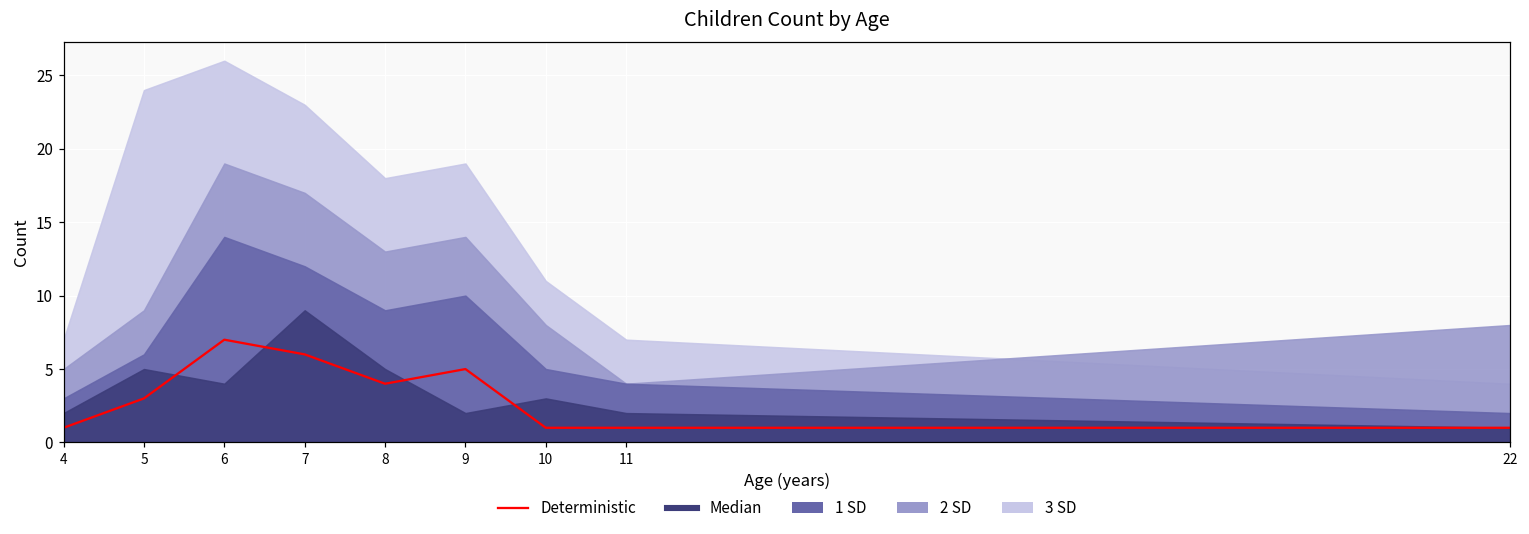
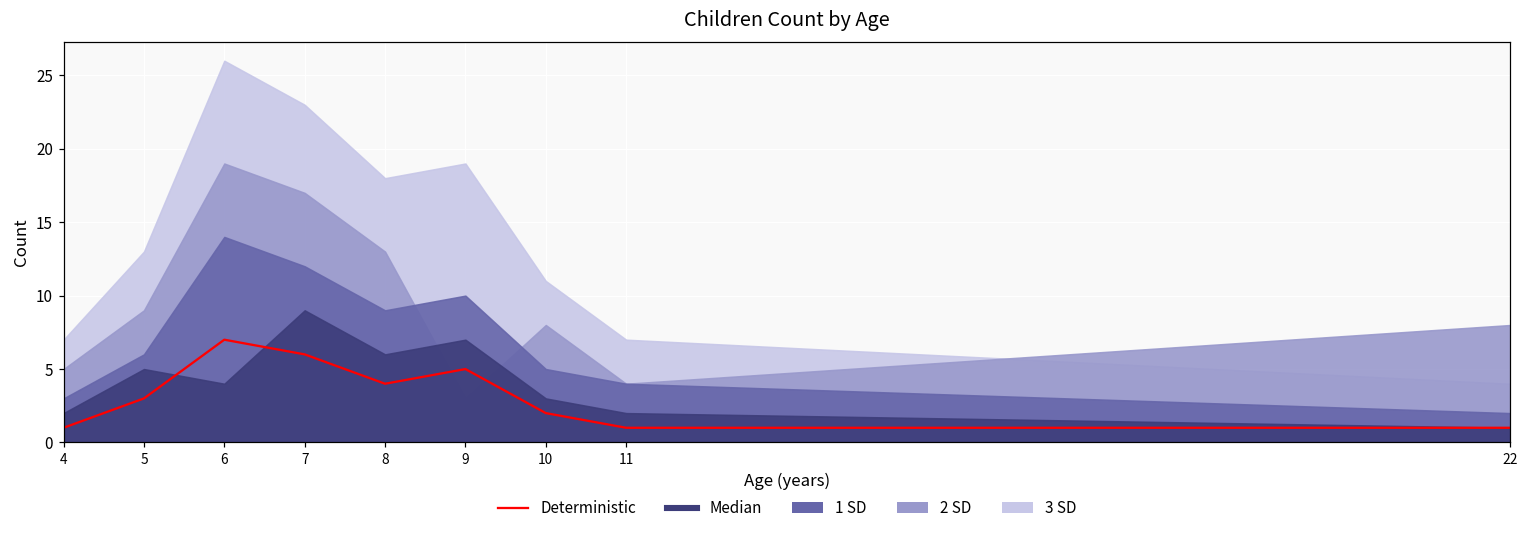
  {
    "Deterministic": {
      "4": 1,
      "5": 3,
      "6": 7,
      "7": 6,
      "8": 4,
      "9": 5,
-     "10": 1,
+     "10": 2,
      "11": 1
    },
    "3 SD": {
      "4": 7,
-     "5": 24,
+     "5": 13,
      "6": 26,
      "7": 23,
      "8": 18,
      "9": 19,
      "10": 11,
      "11": 7,
      "22": 4
    },
    "2 SD": {
      "4": 5,
      "5": 9,
      "6": 19,
      "7": 17,
      "8": 13,
-     "9": 14,
+     "9": 3,
      "10": 8,
      "22": 8
    },
    "1 SD": {
      "4": 3,
      "5": 6,
      "6": 14,
      "7": 12,
      "8": 9,
      "9": 10,
      "10": 5,
      "22": 2
    },
    "Median": {
      "4": 2,
      "5": 5,
      "6": 4,
      "7": 9,
-     "8": 5,
-     "9": 2,
+     "8": 6,
+     "9": 7,
      "10": 3,
      "11": 2
    }
  }
